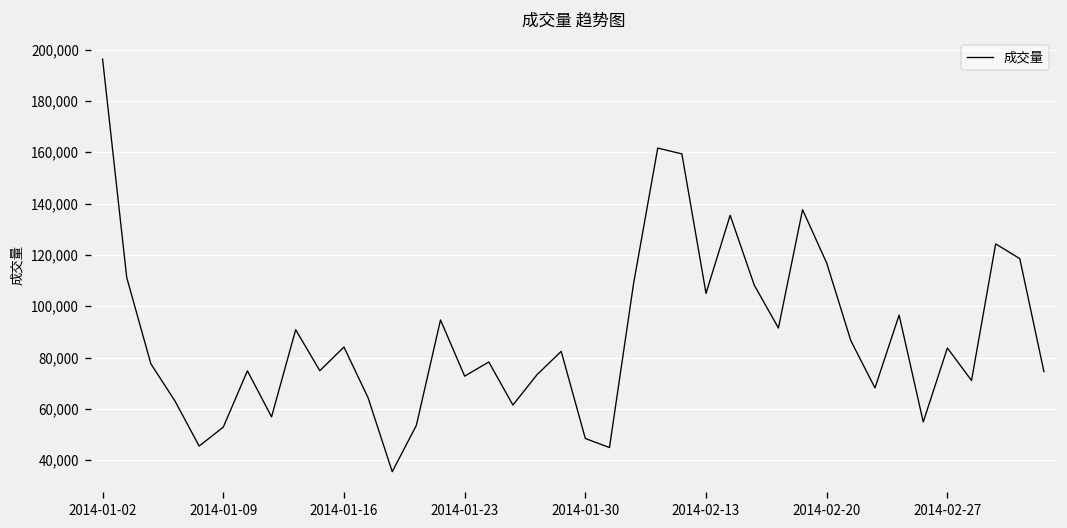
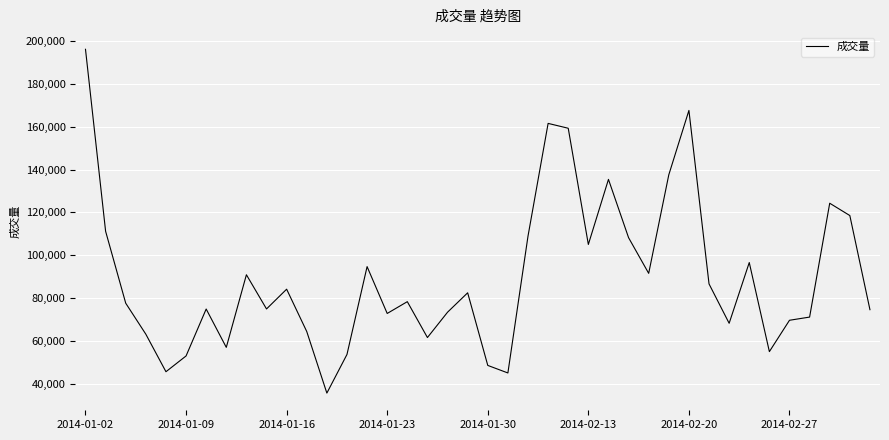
  {
    "2014-01-02": "196,000",
    "2014-01-09": "53,000",
    "2014-01-16": "84,000",
    "2014-01-23": "73,000",
    "2014-01-30": "48,000",
    "2014-02-13": "105,000",
-   "2014-02-20": "117,000",
-   "2014-02-27": "84,000"
+   "2014-02-20": "168,000",
+   "2014-02-27": "70,000"
  }
